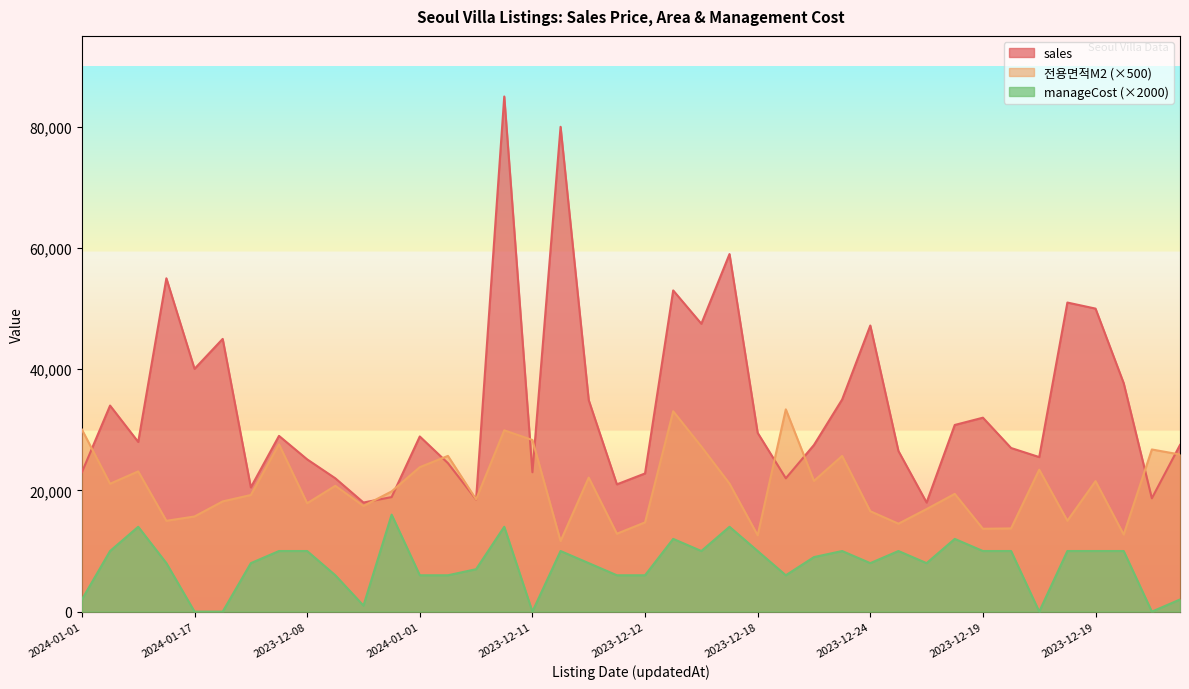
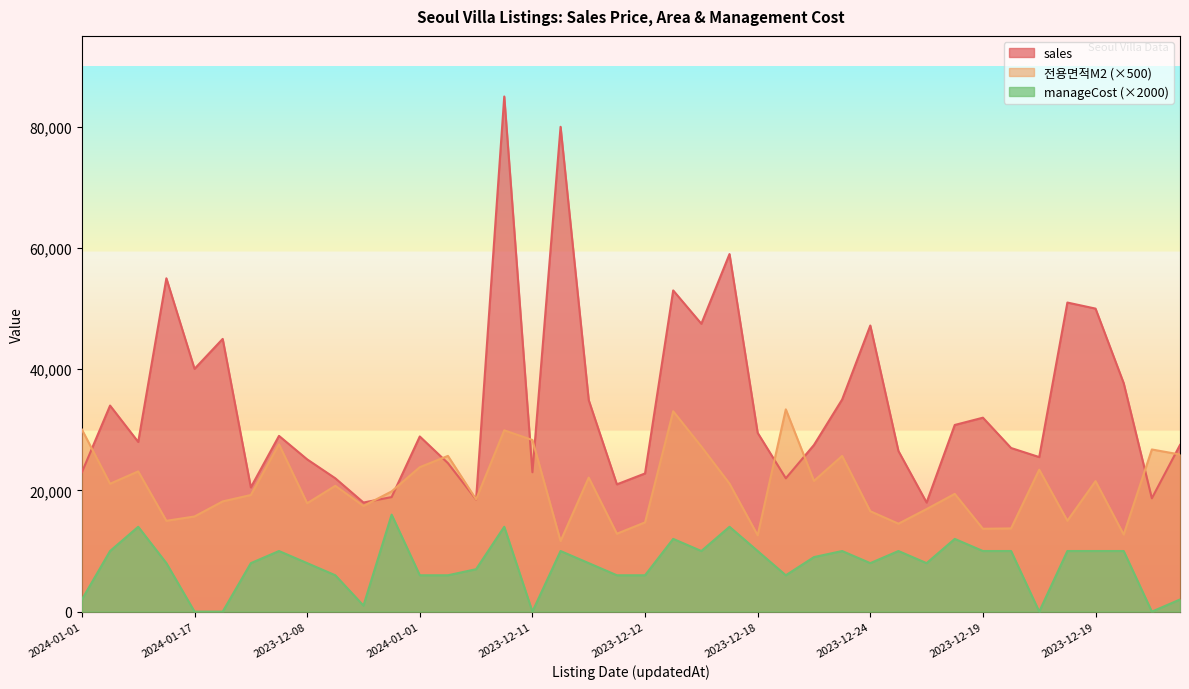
  {
    "sales": {
      "2024-01-17": "40,000",
      "2023-12-08": "25,000",
      "2023-12-24": "47,000"
    },
    "전용면적M2 (×500)": {
      "2024-01-17": "16,000",
      "2023-12-08": "18,000",
      "2023-12-24": "17,000"
    },
    "manageCost (×2000)": {
      "2024-01-17": "0",
-     "2023-12-08": "10,000",
+     "2023-12-08": "8,000",
      "2023-12-24": "8,000"
    }
  }
